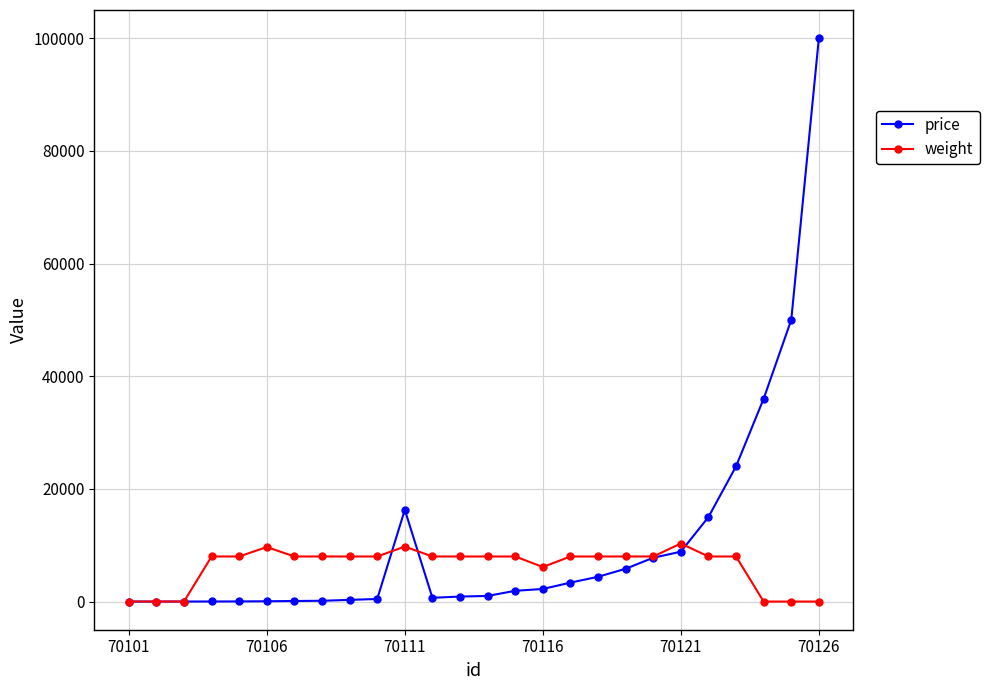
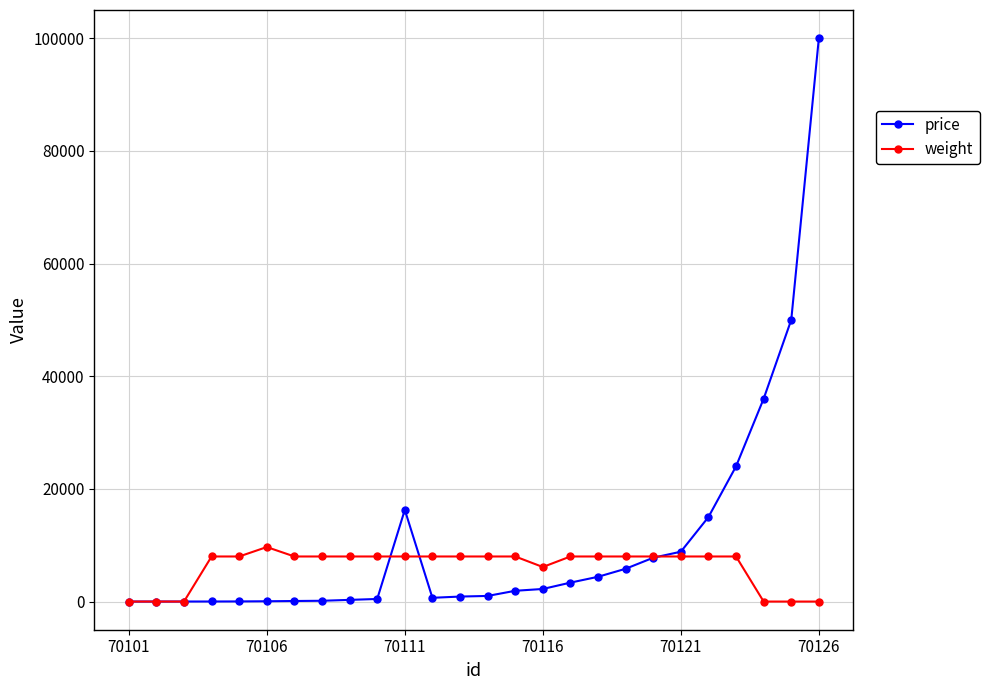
  {
    "price": {
      "70106": 0,
      "70111": 16000,
      "70116": 2000,
      "70121": 9000,
      "70126": 100000
    },
    "weight": {
      "70106": 10000,
-     "70111": 10000,
+     "70111": 8000,
      "70116": 6000,
-     "70121": 10000,
+     "70121": 8000,
      "70126": 0
    }
  }
